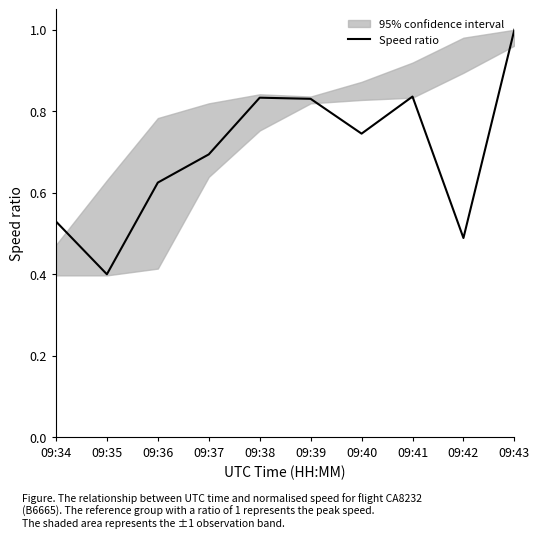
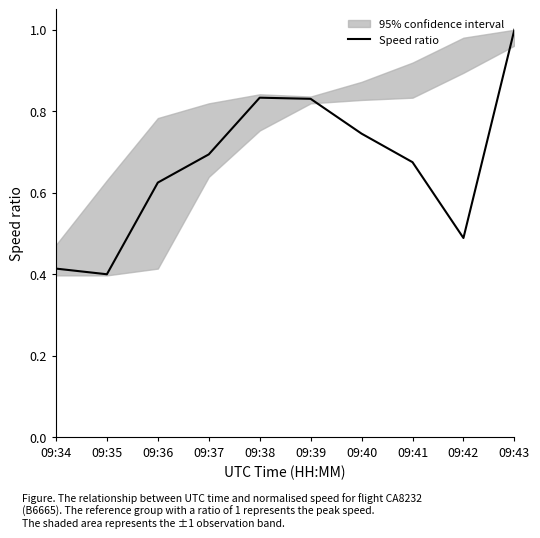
  {
    "Speed ratio": {
-     "09:34": 0.53,
+     "09:34": 0.41,
      "09:35": 0.40,
      "09:36": 0.63,
      "09:37": 0.69,
      "09:38": 0.83,
      "09:40": 0.75,
-     "09:41": 0.84,
+     "09:41": 0.68,
      "09:42": 0.49
    }
  }
